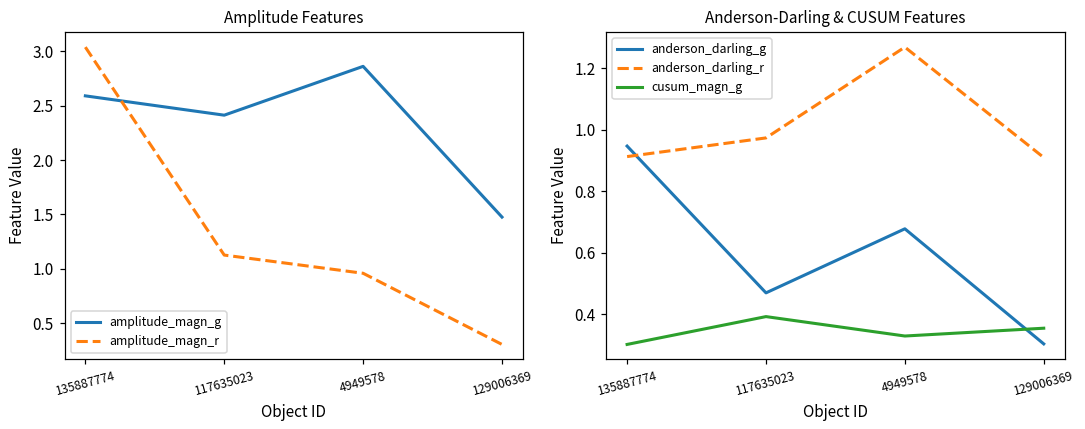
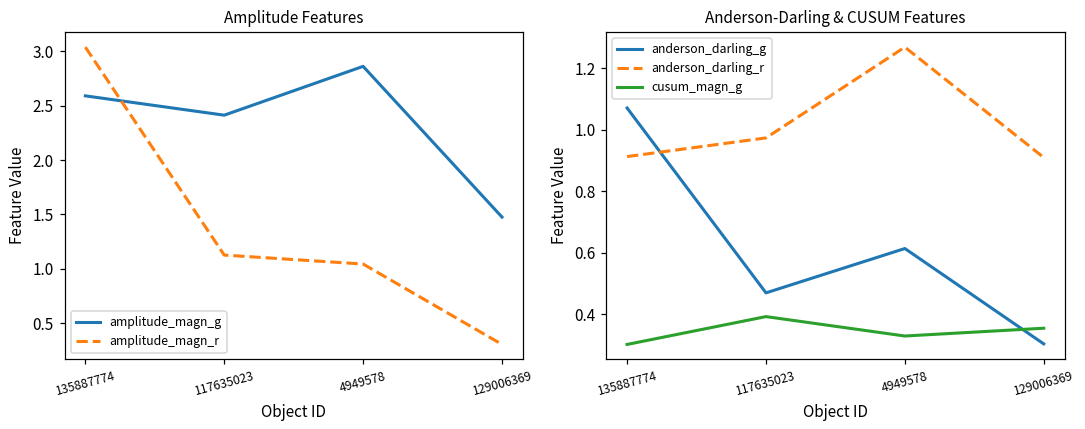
  {
    "Amplitude Features": {
      "amplitude_magn_g": {
        "135887774": 2.6,
        "117635023": 2.4,
        "4949578": 2.9,
        "129006369": 1.5
      },
      "amplitude_magn_r": {
        "135887774": 3.0,
        "117635023": 1.1,
-       "4949578": 0.96,
+       "4949578": 1.04,
        "129006369": 0.3
      }
    },
    "Anderson-Darling & CUSUM Features": {
      "anderson_darling_g": {
-       "135887774": 0.95,
+       "135887774": 1.07,
        "117635023": 0.47,
-       "4949578": 0.68,
+       "4949578": 0.61,
        "129006369": 0.30
      },
      "anderson_darling_r": {
        "135887774": 0.91,
        "117635023": 0.97,
        "4949578": 1.27,
        "129006369": 0.91
      },
      "cusum_magn_g": {
        "135887774": 0.30,
        "117635023": 0.39,
        "4949578": 0.33,
        "129006369": 0.36
      }
    }
  }
